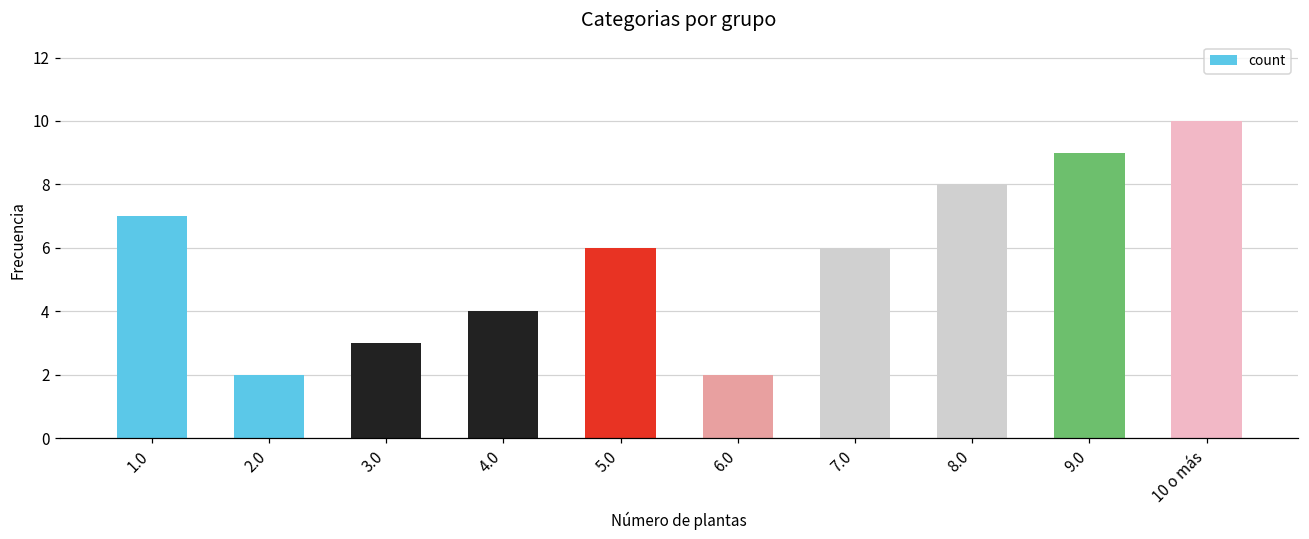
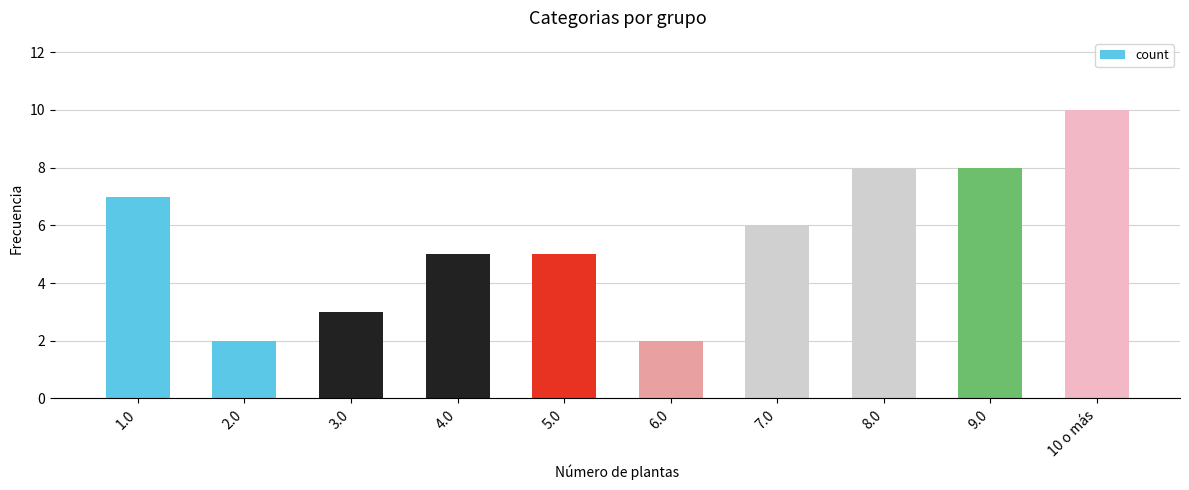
  {
    "1.0": 7,
    "2.0": 2,
    "3.0": 3,
-   "4.0": 4,
-   "5.0": 6,
+   "4.0": 5,
+   "5.0": 5,
    "6.0": 2,
    "7.0": 6,
    "8.0": 8,
-   "9.0": 9,
+   "9.0": 8,
    "10 o más": 10
  }
